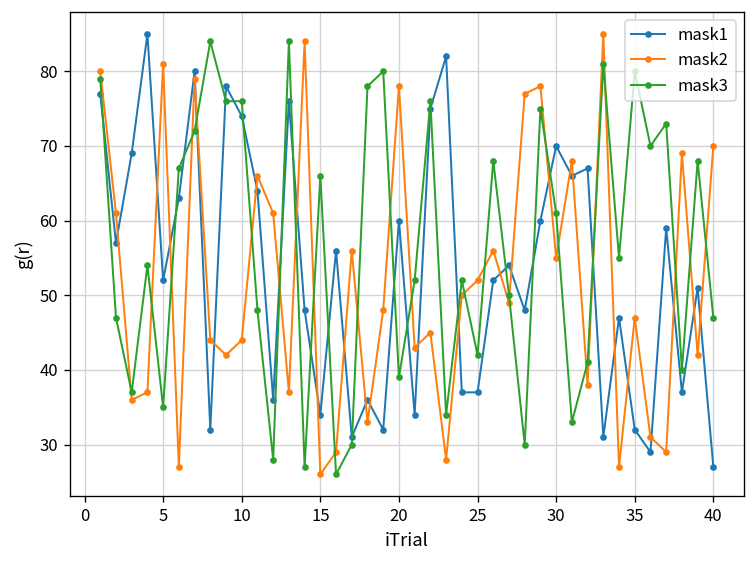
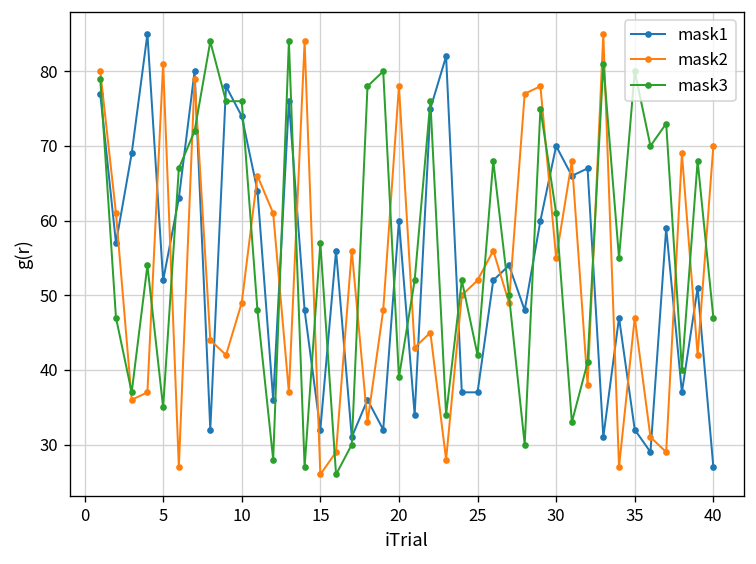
  {
    "mask1": {
      "5": 52,
      "10": 74,
-     "15": 34,
+     "15": 32,
      "20": 60,
      "25": 37,
      "30": 70,
      "35": 32,
      "40": 27
    },
    "mask2": {
      "5": 81,
-     "10": 44,
+     "10": 49,
      "15": 26,
      "20": 78,
      "25": 52,
      "30": 55,
      "35": 47,
      "40": 70
    },
    "mask3": {
      "5": 35,
      "10": 76,
-     "15": 66,
+     "15": 57,
      "20": 39,
      "25": 42,
      "30": 61,
      "40": 47
    }
  }
